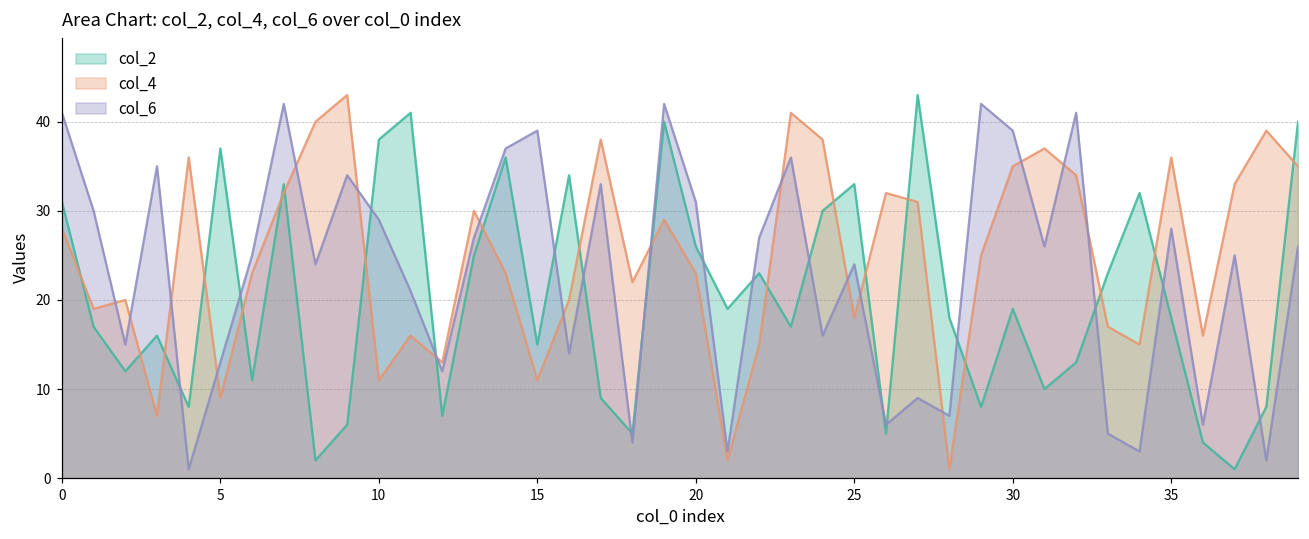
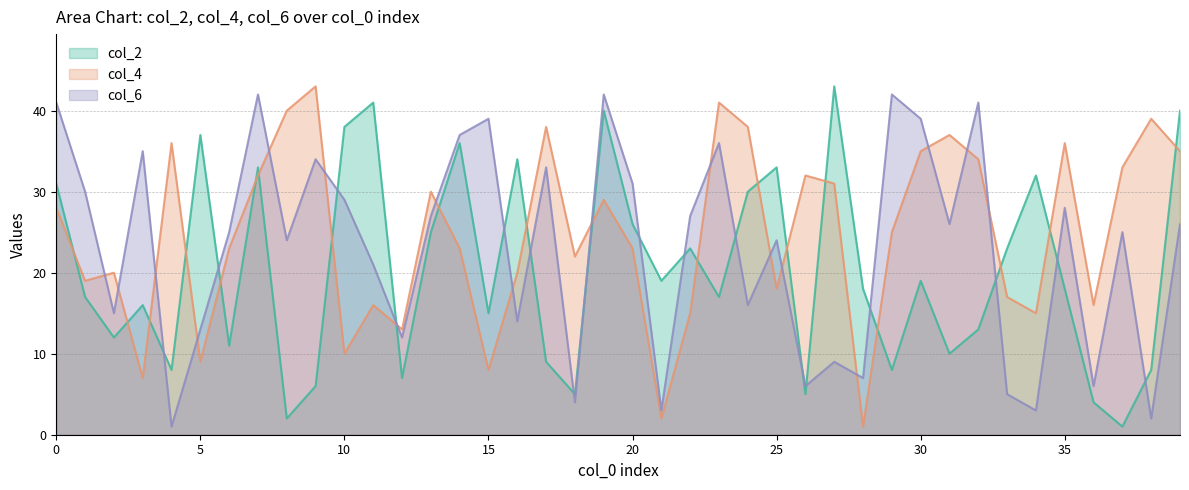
  {
    "col_4": {
      "0": 28,
      "5": 9,
-     "10": 11,
-     "15": 11,
+     "10": 10,
+     "15": 8,
      "20": 23,
      "25": 18,
      "30": 35,
      "35": 36
    }
  }
